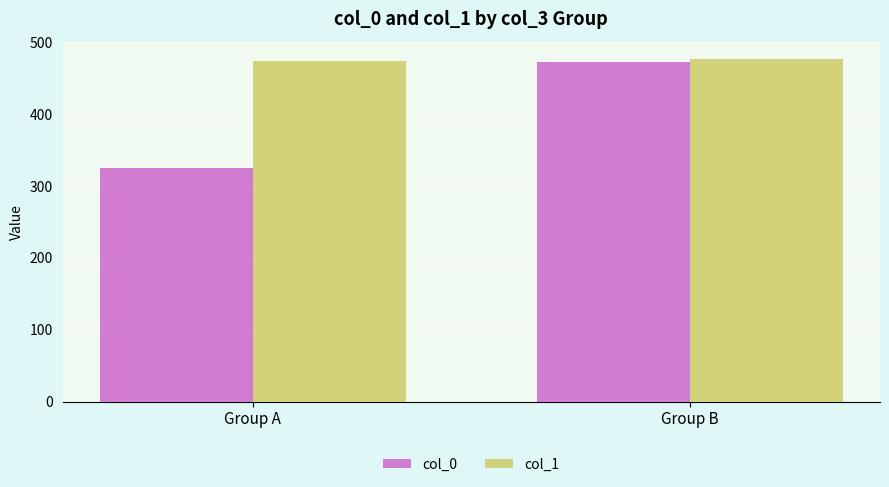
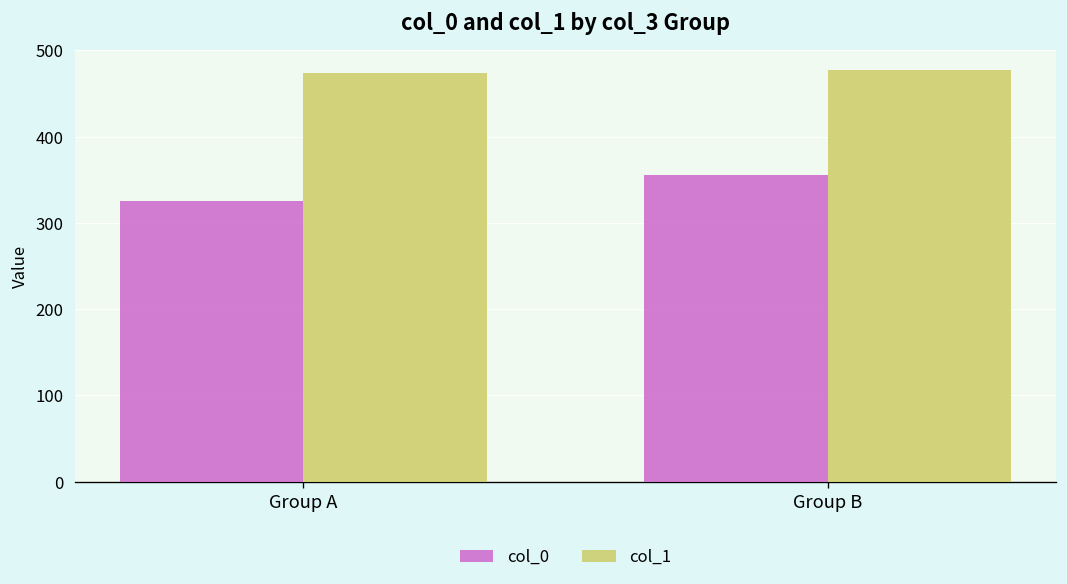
  {
    "col_0": {
      "Group A": 330,
-     "Group B": 470
+     "Group B": 360
    },
    "col_1": {
      "Group A": 470,
      "Group B": 480
    }
  }
